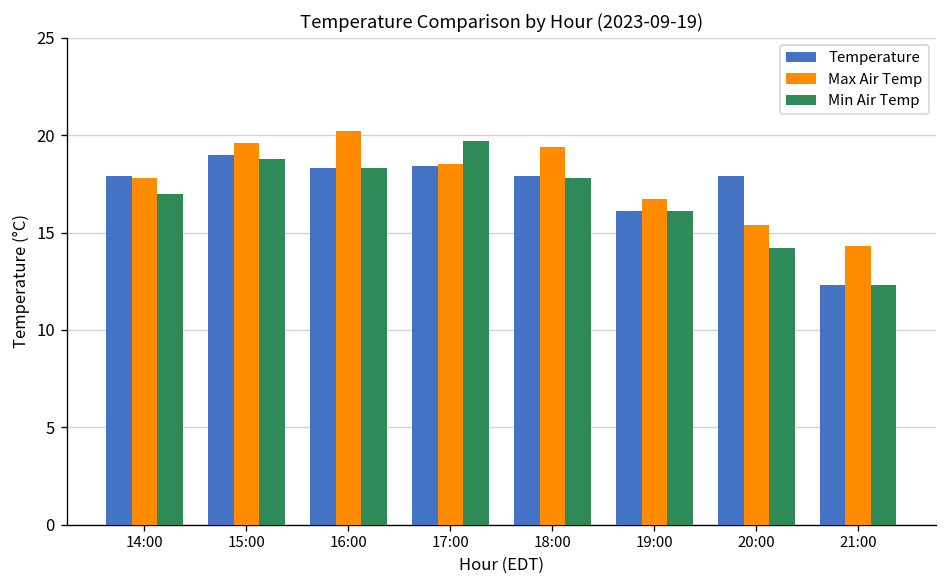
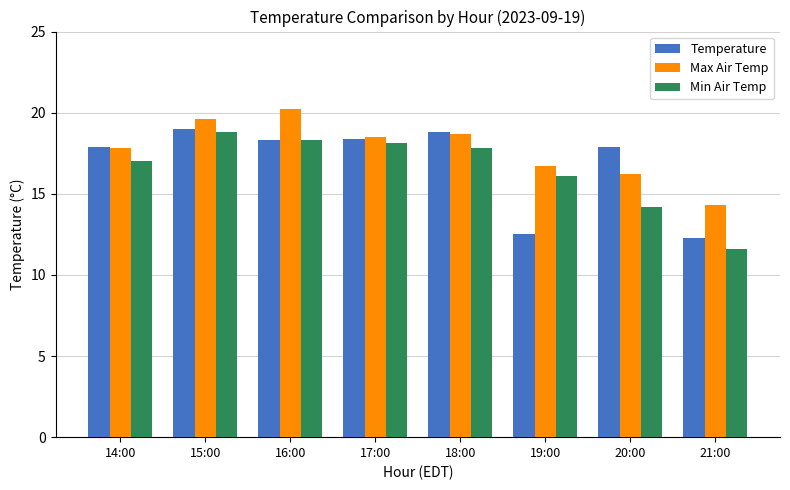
  {
    "Temperature": {
      "14:00": 17.9,
      "15:00": 19.0,
      "16:00": 18.3,
      "17:00": 18.4,
-     "18:00": 17.9,
-     "19:00": 16.1,
+     "18:00": 18.8,
+     "19:00": 12.5,
      "20:00": 17.9,
      "21:00": 12.3
    },
    "Max Air Temp": {
      "14:00": 17.8,
      "15:00": 19.6,
      "16:00": 20.2,
      "17:00": 18.5,
-     "18:00": 19.4,
+     "18:00": 18.7,
      "19:00": 16.7,
-     "20:00": 15.4,
+     "20:00": 16.2,
      "21:00": 14.3
    },
    "Min Air Temp": {
      "14:00": 17.0,
      "15:00": 18.8,
      "16:00": 18.3,
-     "17:00": 19.7,
+     "17:00": 18.1,
      "18:00": 17.8,
      "19:00": 16.1,
      "20:00": 14.2,
-     "21:00": 12.3
+     "21:00": 11.6
    }
  }
